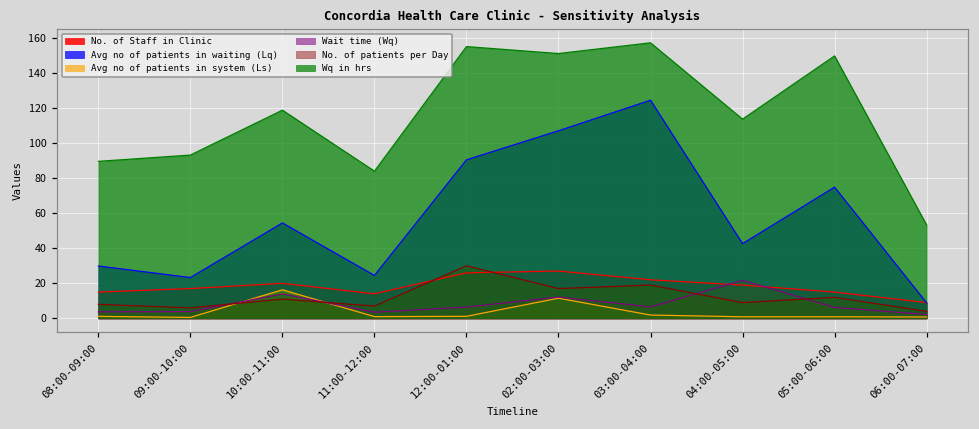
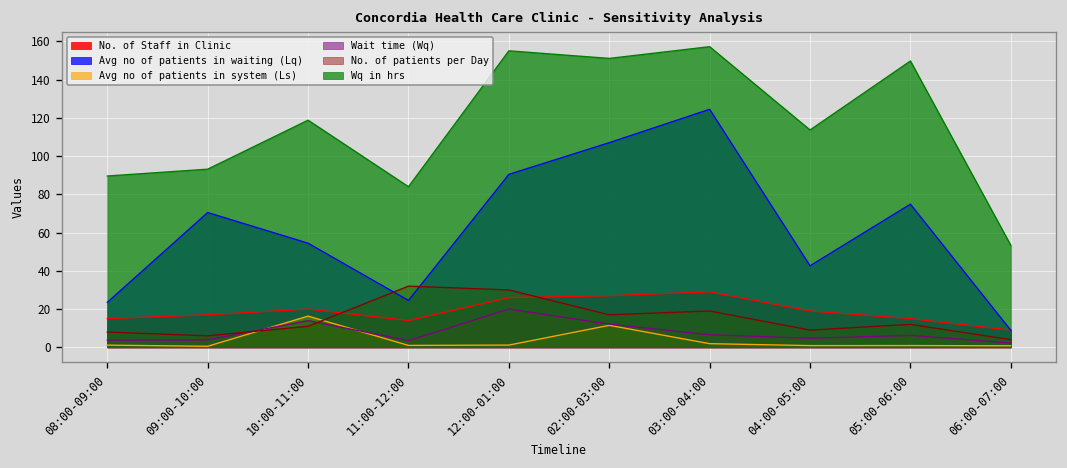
  {
    "No. of Staff in Clinic": {
      "08:00-09:00": 15,
      "09:00-10:00": 17,
      "10:00-11:00": 20,
      "11:00-12:00": 14,
      "12:00-01:00": 26,
      "02:00-03:00": 27,
-     "03:00-04:00": 22,
+     "03:00-04:00": 29,
      "04:00-05:00": 19,
      "05:00-06:00": 15
    },
    "Avg no of patients in waiting (Lq)": {
-     "08:00-09:00": 30,
-     "09:00-10:00": 23,
+     "08:00-09:00": 24,
+     "09:00-10:00": 70,
      "10:00-11:00": 54,
      "11:00-12:00": 25,
      "12:00-01:00": 90,
      "02:00-03:00": 107,
      "03:00-04:00": 124,
      "04:00-05:00": 43,
      "05:00-06:00": 75
    },
    "Avg no of patients in system (Ls)": {
      "08:00-09:00": 1,
      "09:00-10:00": 1,
      "10:00-11:00": 16,
      "11:00-12:00": 1,
      "12:00-01:00": 1,
      "03:00-04:00": 2,
      "04:00-05:00": 1,
      "05:00-06:00": 1
    },
    "Wait time (Wq)": {
      "08:00-09:00": 4,
      "09:00-10:00": 4,
      "10:00-11:00": 14,
      "11:00-12:00": 4,
-     "12:00-01:00": 6,
+     "12:00-01:00": 20,
      "03:00-04:00": 7,
-     "04:00-05:00": 22,
+     "04:00-05:00": 5,
      "05:00-06:00": 6
    },
    "No. of patients per Day": {
      "08:00-09:00": 8,
      "09:00-10:00": 6,
      "10:00-11:00": 11,
-     "11:00-12:00": 7,
+     "11:00-12:00": 32,
      "12:00-01:00": 30,
      "02:00-03:00": 17,
      "03:00-04:00": 19,
      "04:00-05:00": 9,
      "05:00-06:00": 12,
      "06:00-07:00": 4
    },
    "Wq in hrs": {
      "08:00-09:00": 90,
      "09:00-10:00": 93,
      "10:00-11:00": 119,
      "11:00-12:00": 84,
      "12:00-01:00": 155,
      "02:00-03:00": 151,
      "03:00-04:00": 157,
      "04:00-05:00": 114,
      "05:00-06:00": 150,
      "06:00-07:00": 53
    }
  }
